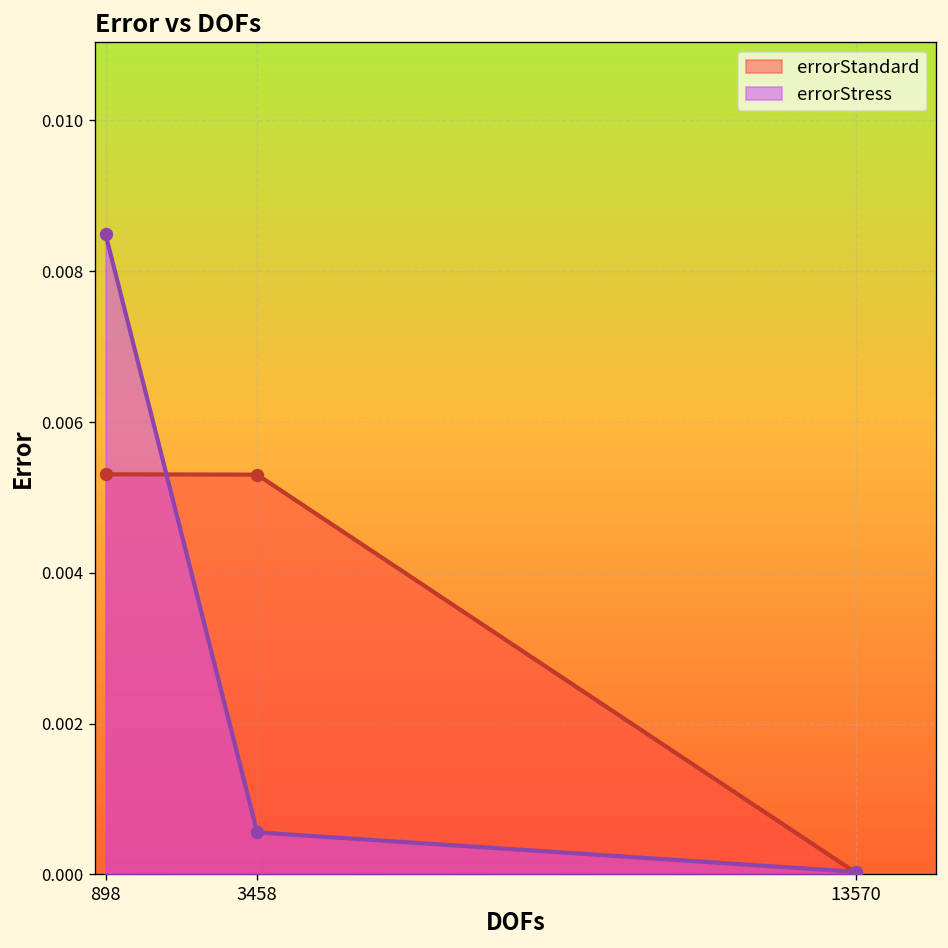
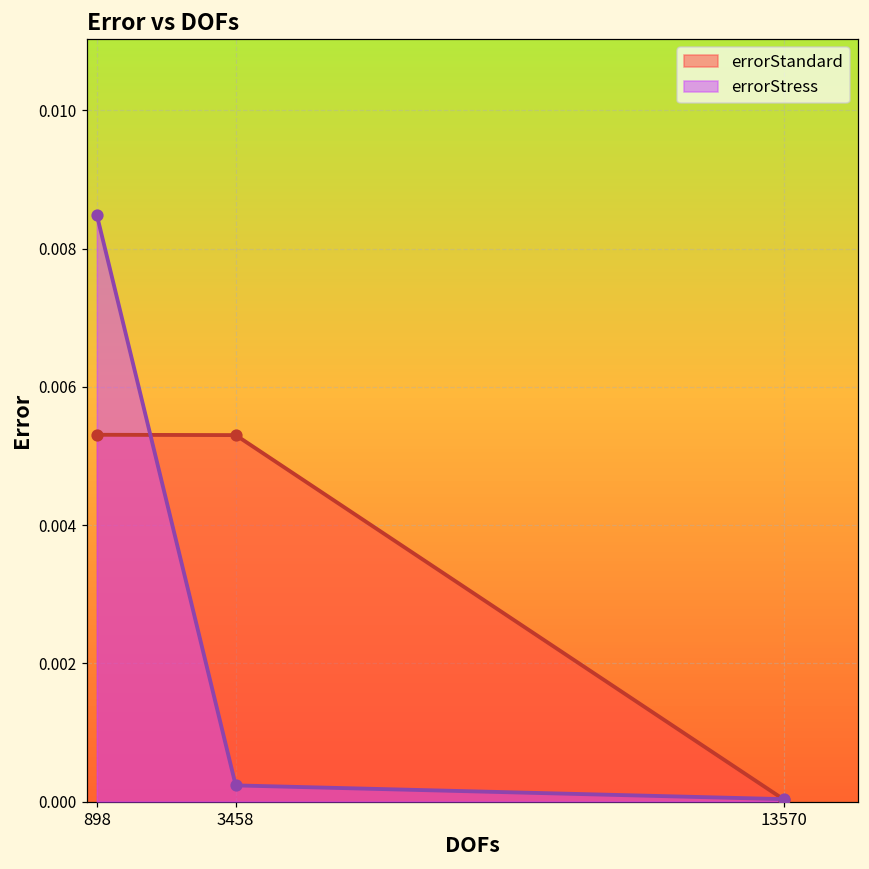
  {
    "errorStandard": {
      "898": 0.0053,
      "3458": 0.0053
    },
    "errorStress": {
      "898": 0.0085,
-     "3458": 0.0006
+     "3458": 0.0002
    }
  }
